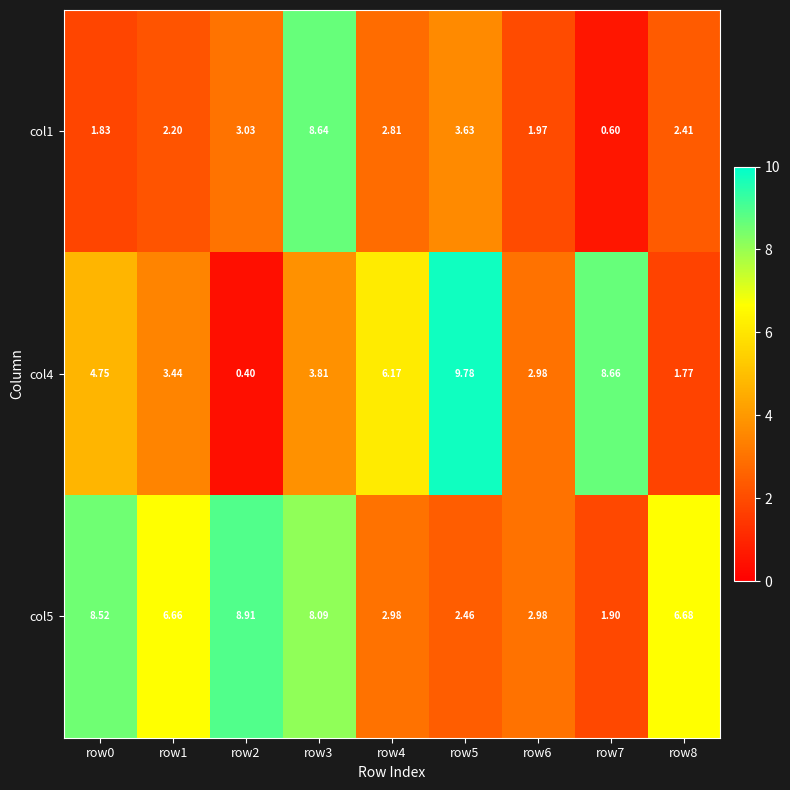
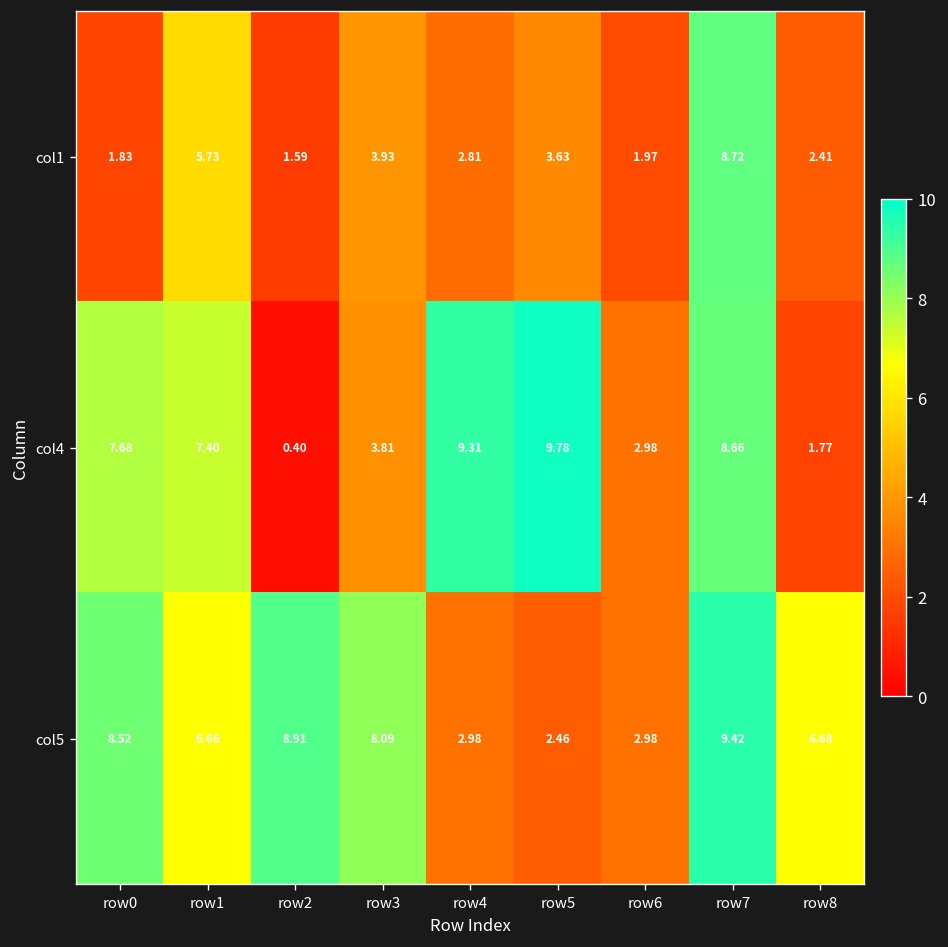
  {
    "col1": {
      "row0": 1.83,
-     "row1": 2.20,
-     "row2": 3.03,
-     "row3": 8.64,
+     "row1": 5.73,
+     "row2": 1.59,
+     "row3": 3.93,
      "row4": 2.81,
      "row5": 3.63,
      "row6": 1.97,
-     "row7": 0.60,
+     "row7": 8.72,
      "row8": 2.41
    },
    "col4": {
-     "row0": 4.75,
-     "row1": 3.44,
+     "row0": 7.68,
+     "row1": 7.40,
      "row2": 0.40,
      "row3": 3.81,
-     "row4": 6.17,
+     "row4": 9.31,
      "row5": 9.78,
      "row6": 2.98,
      "row7": 8.66,
      "row8": 1.77
    },
    "col5": {
      "row0": 8.52,
      "row1": 6.66,
      "row2": 8.91,
      "row3": 8.09,
      "row4": 2.98,
      "row5": 2.46,
      "row6": 2.98,
-     "row7": 1.90,
+     "row7": 9.42,
      "row8": 6.68
    }
  }
